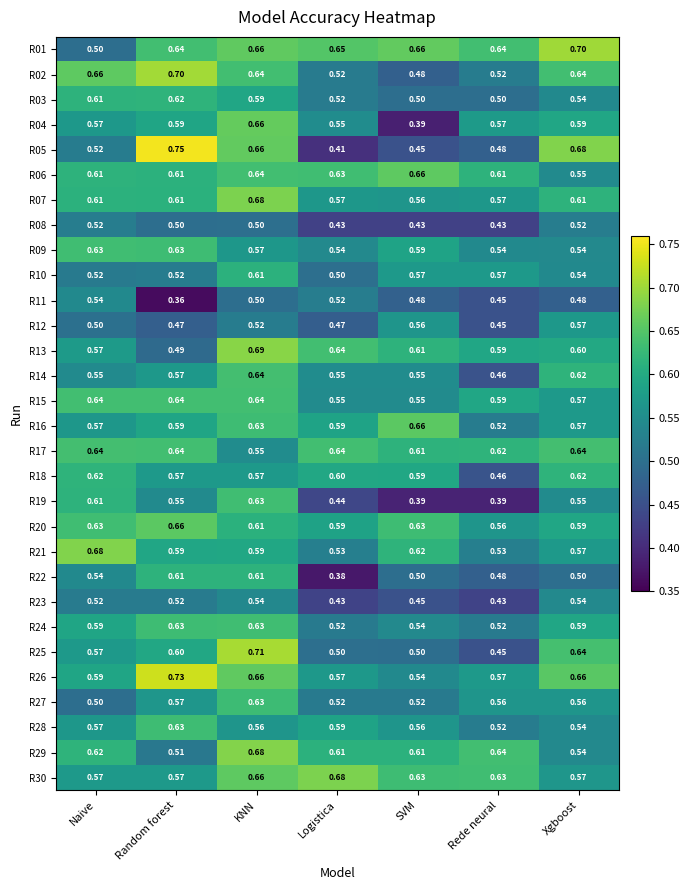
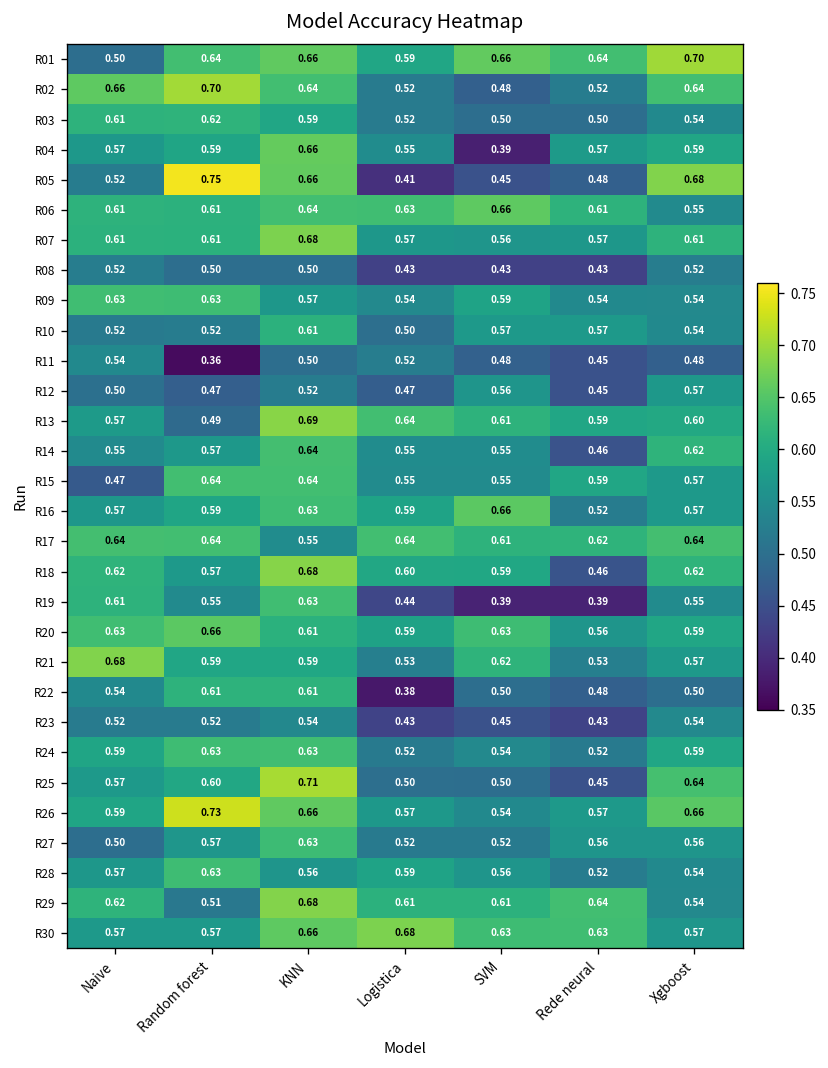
  {
    "R01": {
      "Naive": 0.50,
      "Random forest": 0.64,
      "KNN": 0.66,
-     "Logistica": 0.65,
+     "Logistica": 0.59,
      "SVM": 0.66,
      "Rede neural": 0.64,
      "Xgboost": 0.70
    },
    "R15": {
-     "Naive": 0.64,
+     "Naive": 0.47,
      "Random forest": 0.64,
      "KNN": 0.64,
      "Logistica": 0.55,
      "SVM": 0.55,
      "Rede neural": 0.59,
      "Xgboost": 0.57
    },
    "R18": {
      "Naive": 0.62,
      "Random forest": 0.57,
-     "KNN": 0.57,
+     "KNN": 0.68,
      "Logistica": 0.60,
      "SVM": 0.59,
      "Rede neural": 0.46,
      "Xgboost": 0.62
    }
  }
